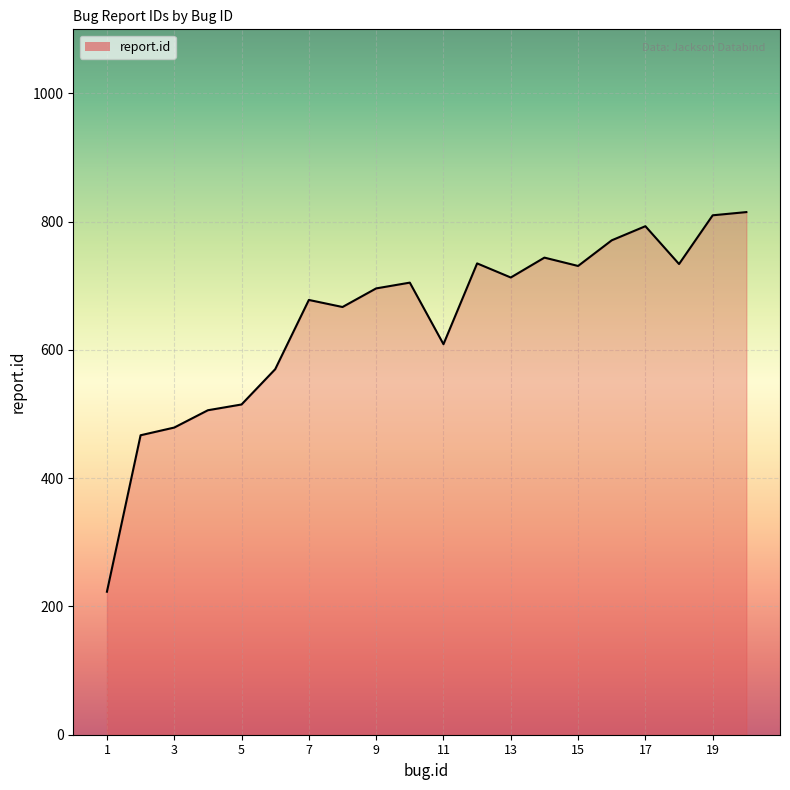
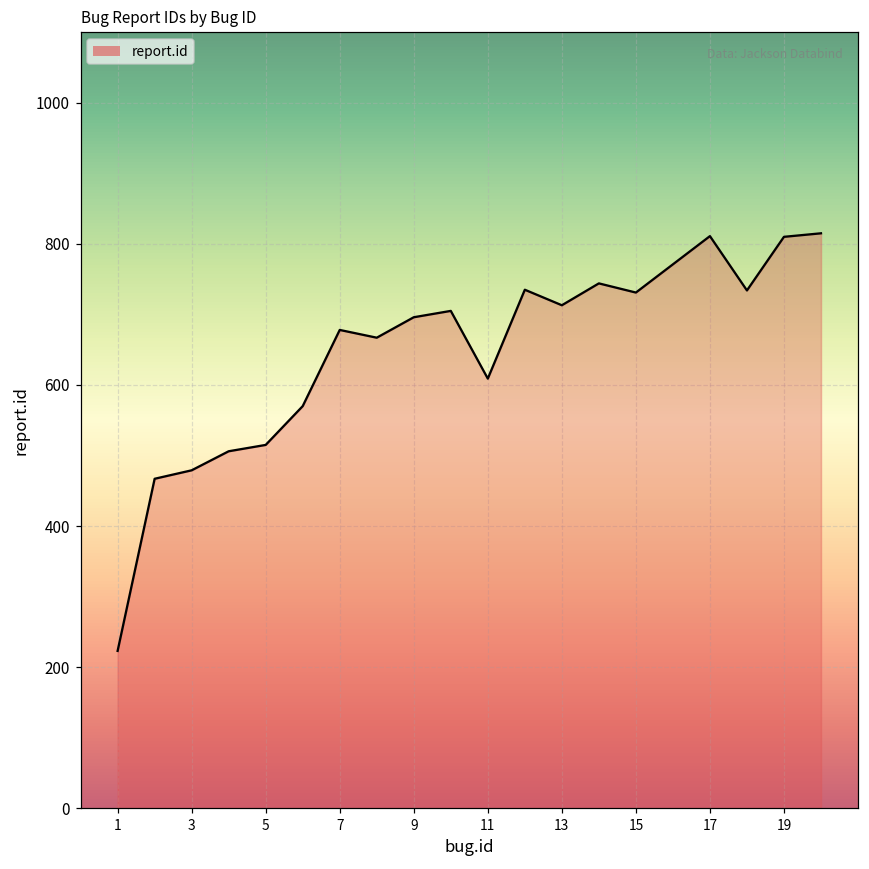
  {
    "1": 220,
    "3": 480,
    "5": 520,
    "7": 680,
    "9": 700,
    "11": 610,
    "13": 710,
    "15": 730,
-   "17": 790,
+   "17": 810,
    "19": 810
  }
